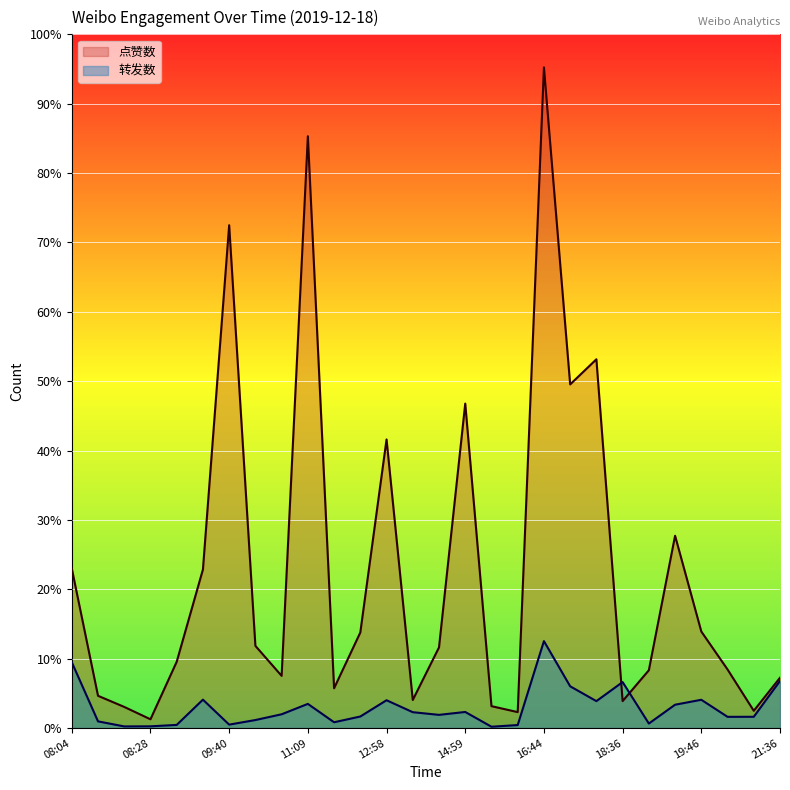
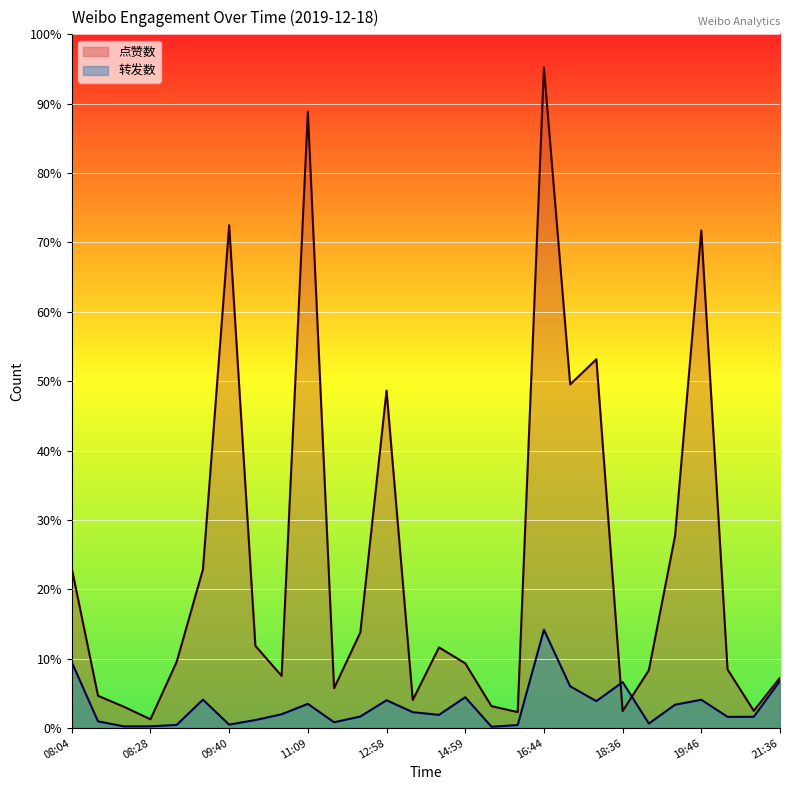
  {
    "点赞数": {
      "08:04": "23%",
      "08:28": "1%",
      "09:40": "72%",
-     "11:09": "85%",
-     "12:58": "42%",
-     "14:59": "47%",
+     "11:09": "89%",
+     "12:58": "49%",
+     "14:59": "9%",
      "16:44": "95%",
-     "18:36": "4%",
-     "19:46": "14%",
+     "18:36": "2%",
+     "19:46": "72%",
      "21:36": "7%"
    },
    "转发数": {
      "08:04": "9%",
      "08:28": "0%",
      "09:40": "0%",
      "11:09": "3%",
      "12:58": "4%",
-     "14:59": "2%",
-     "16:44": "13%",
+     "14:59": "4%",
+     "16:44": "14%",
      "18:36": "7%",
      "19:46": "4%",
      "21:36": "7%"
    }
  }
